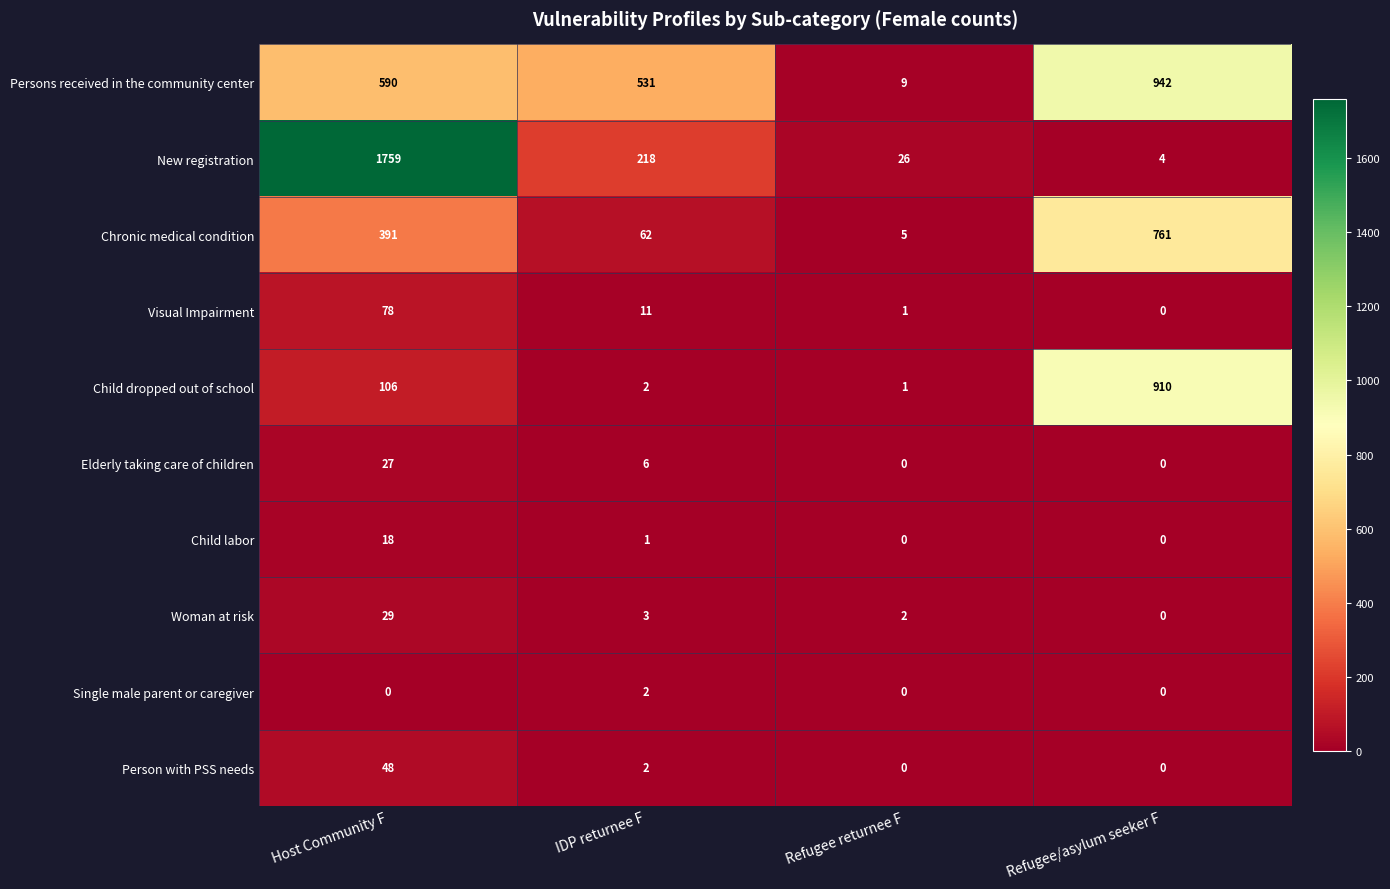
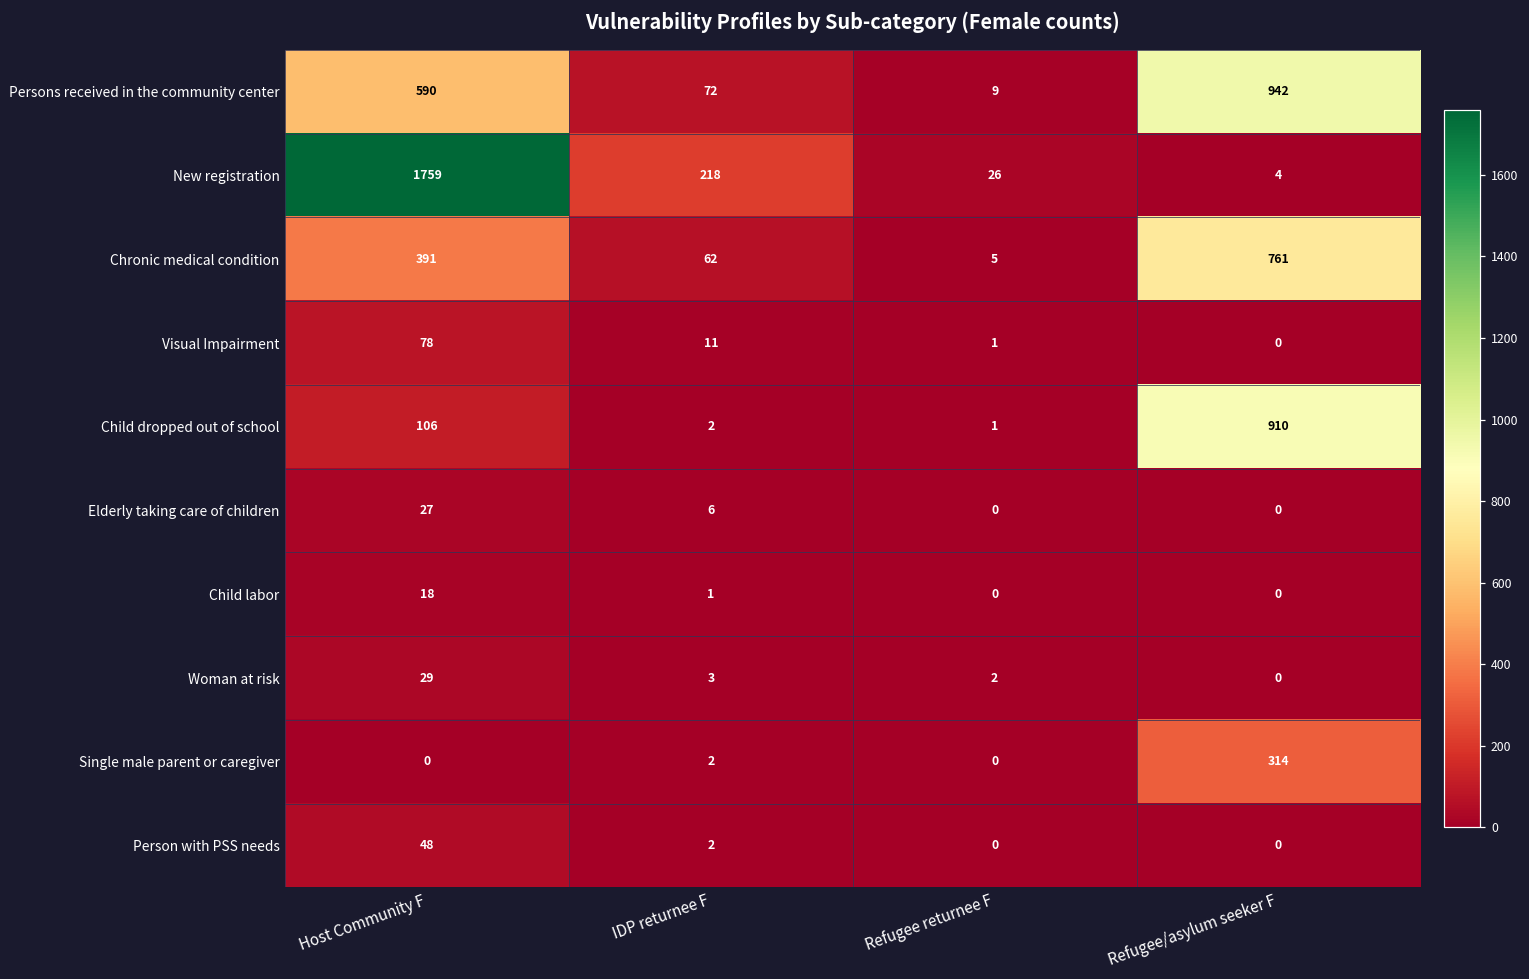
  {
    "Persons received in the community center": {
      "Host Community F": 590,
-     "IDP returnee F": 531,
+     "IDP returnee F": 72,
      "Refugee returnee F": 9,
      "Refugee/asylum seeker F": 942
    },
    "New registration": {
      "Host Community F": 1759,
      "IDP returnee F": 218,
      "Refugee returnee F": 26,
      "Refugee/asylum seeker F": 4
    },
    "Chronic medical condition": {
      "Host Community F": 391,
      "IDP returnee F": 62,
      "Refugee returnee F": 5,
      "Refugee/asylum seeker F": 761
    },
    "Visual Impairment": {
      "Host Community F": 78,
      "IDP returnee F": 11,
      "Refugee returnee F": 1,
      "Refugee/asylum seeker F": 0
    },
    "Child dropped out of school": {
      "Host Community F": 106,
      "IDP returnee F": 2,
      "Refugee returnee F": 1,
      "Refugee/asylum seeker F": 910
    },
    "Elderly taking care of children": {
      "Host Community F": 27,
      "IDP returnee F": 6,
      "Refugee returnee F": 0,
      "Refugee/asylum seeker F": 0
    },
    "Child labor": {
      "Host Community F": 18,
      "IDP returnee F": 1,
      "Refugee returnee F": 0,
      "Refugee/asylum seeker F": 0
    },
    "Woman at risk": {
      "Host Community F": 29,
      "IDP returnee F": 3,
      "Refugee returnee F": 2,
      "Refugee/asylum seeker F": 0
    },
    "Single male parent or caregiver": {
      "Host Community F": 0,
      "IDP returnee F": 2,
      "Refugee returnee F": 0,
-     "Refugee/asylum seeker F": 0
+     "Refugee/asylum seeker F": 314
    },
    "Person with PSS needs": {
      "Host Community F": 48,
      "IDP returnee F": 2,
      "Refugee returnee F": 0,
      "Refugee/asylum seeker F": 0
    }
  }
